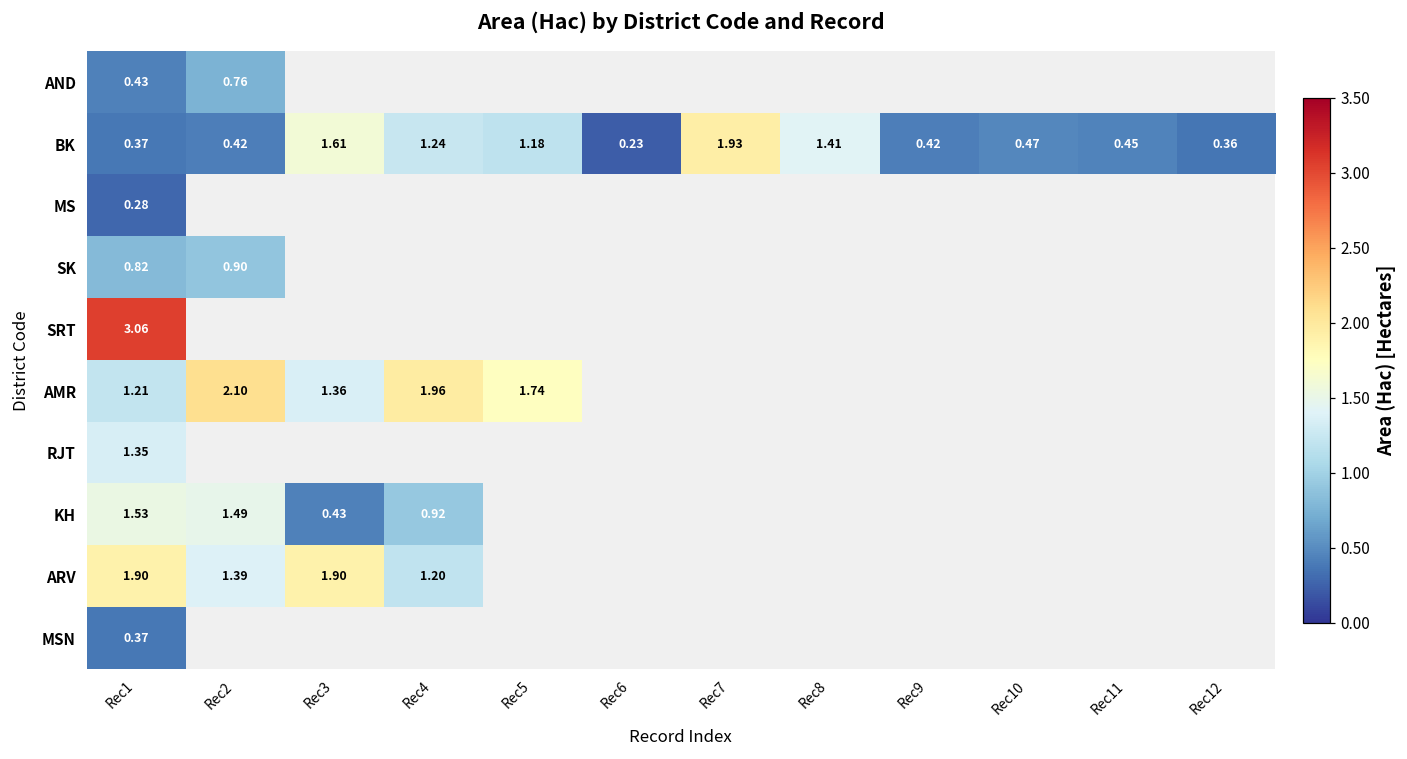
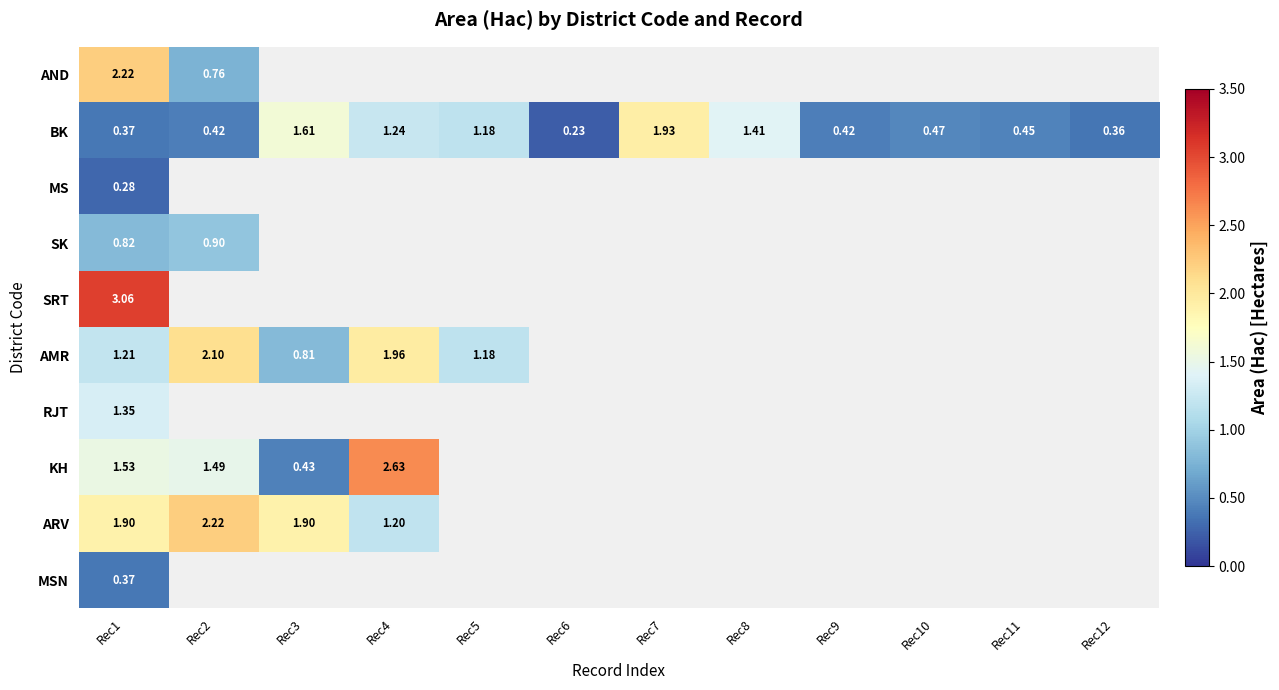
  {
    "AND": {
-     "Rec1": 0.43,
+     "Rec1": 2.22,
      "Rec2": 0.76
    },
    "BK": {
      "Rec1": 0.37,
      "Rec2": 0.42,
      "Rec3": 1.61,
      "Rec4": 1.24,
      "Rec5": 1.18,
      "Rec6": 0.23,
      "Rec7": 1.93,
      "Rec8": 1.41,
      "Rec9": 0.42,
      "Rec10": 0.47,
      "Rec11": 0.45,
      "Rec12": 0.36
    },
    "MS": {
      "Rec1": 0.28
    },
    "SK": {
      "Rec1": 0.82,
      "Rec2": 0.90
    },
    "SRT": {
      "Rec1": 3.06
    },
    "AMR": {
      "Rec1": 1.21,
      "Rec2": 2.10,
-     "Rec3": 1.36,
+     "Rec3": 0.81,
      "Rec4": 1.96,
-     "Rec5": 1.74
+     "Rec5": 1.18
    },
    "RJT": {
      "Rec1": 1.35
    },
    "KH": {
      "Rec1": 1.53,
      "Rec2": 1.49,
      "Rec3": 0.43,
-     "Rec4": 0.92
+     "Rec4": 2.63
    },
    "ARV": {
      "Rec1": 1.90,
-     "Rec2": 1.39,
+     "Rec2": 2.22,
      "Rec3": 1.90,
      "Rec4": 1.20
    },
    "MSN": {
      "Rec1": 0.37
    }
  }
